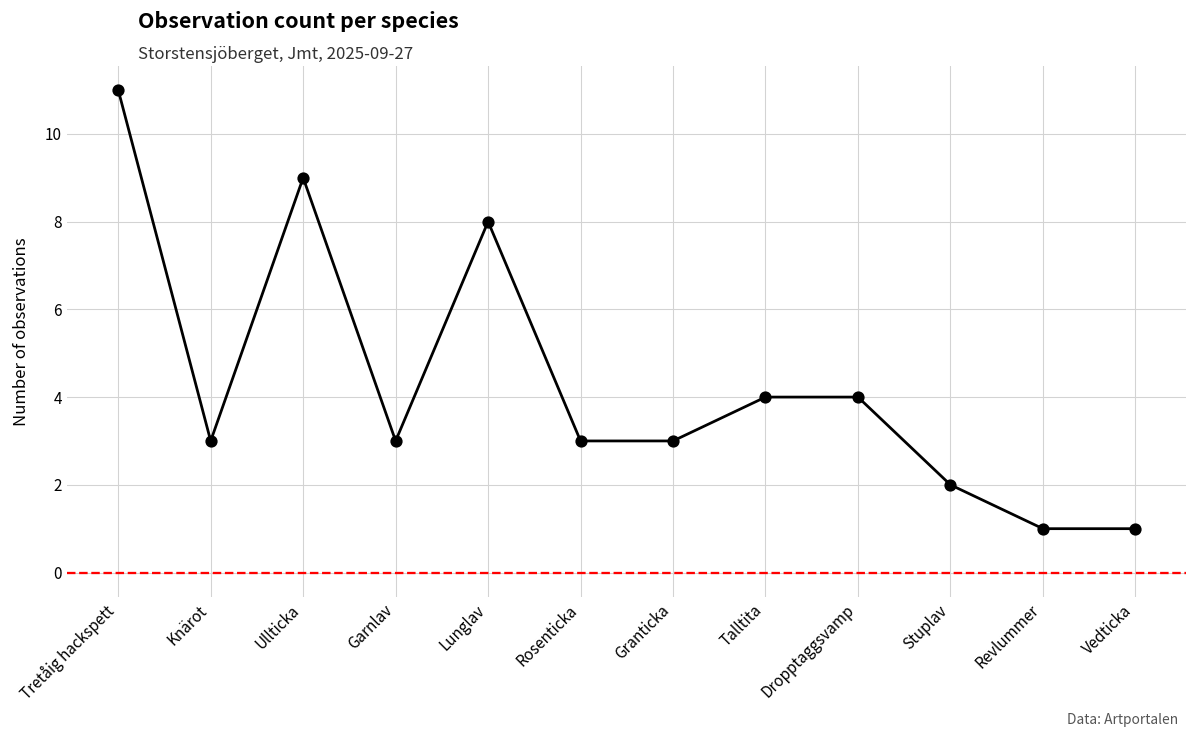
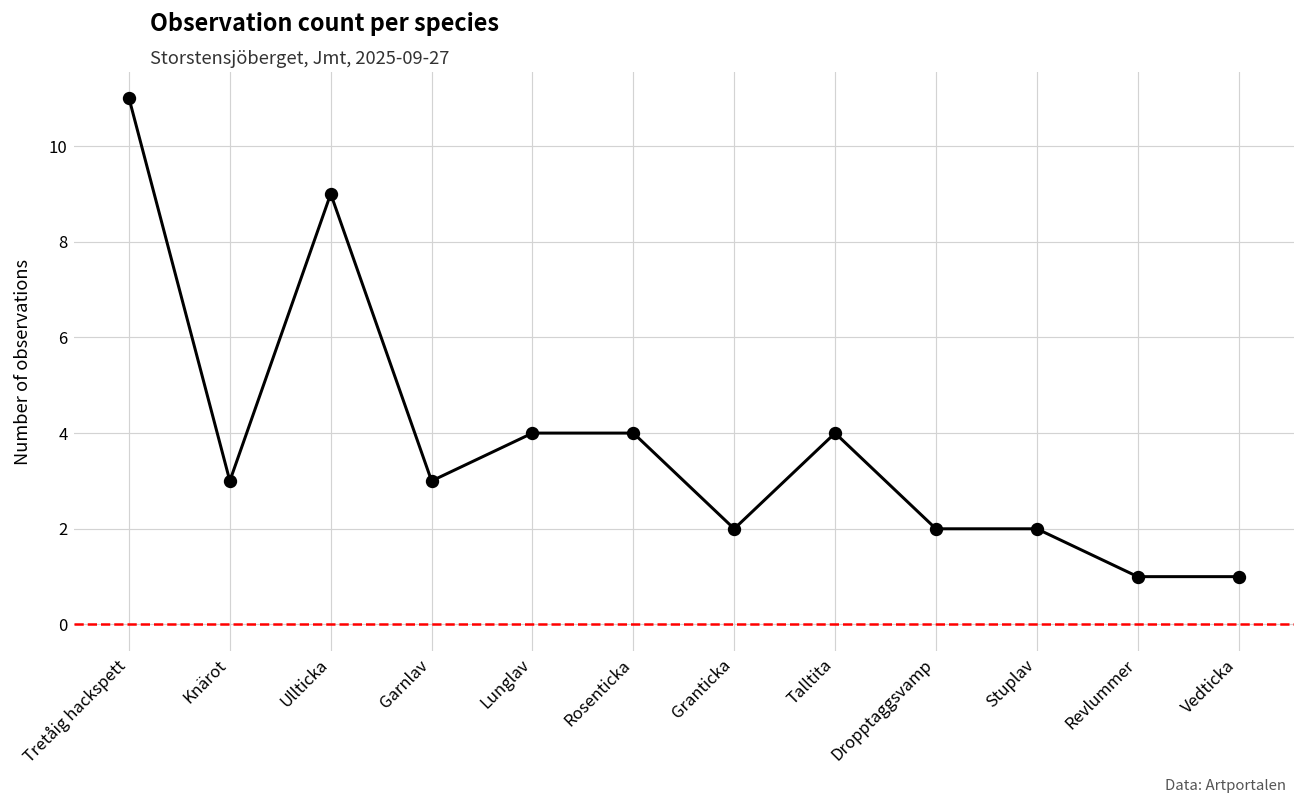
  {
    "Tretåig hackspett": 11,
    "Knärot": 3,
    "Ullticka": 9,
    "Garnlav": 3,
-   "Lunglav": 8,
-   "Rosenticka": 3,
-   "Granticka": 3,
+   "Lunglav": 4,
+   "Rosenticka": 4,
+   "Granticka": 2,
    "Talltita": 4,
-   "Dropptaggsvamp": 4,
+   "Dropptaggsvamp": 2,
    "Stuplav": 2,
    "Revlummer": 1,
    "Vedticka": 1
  }
